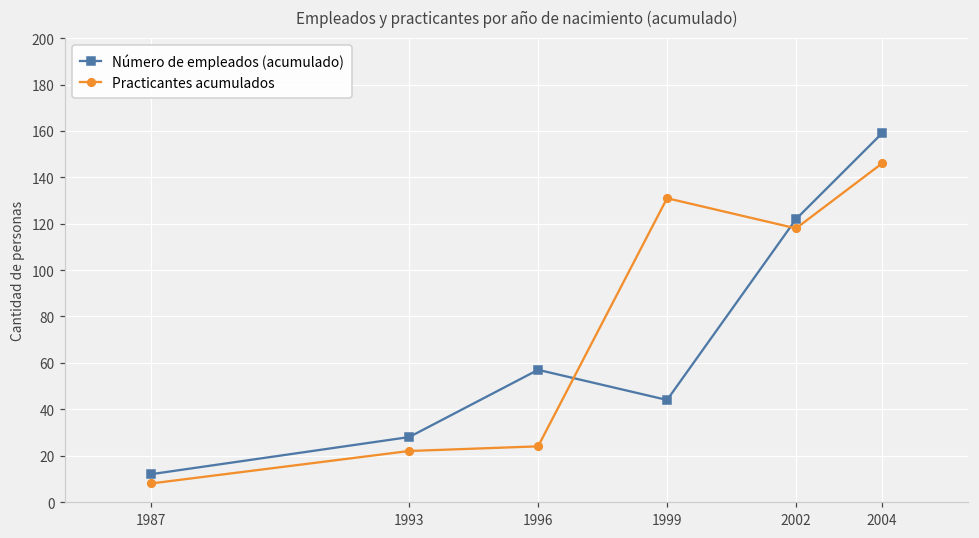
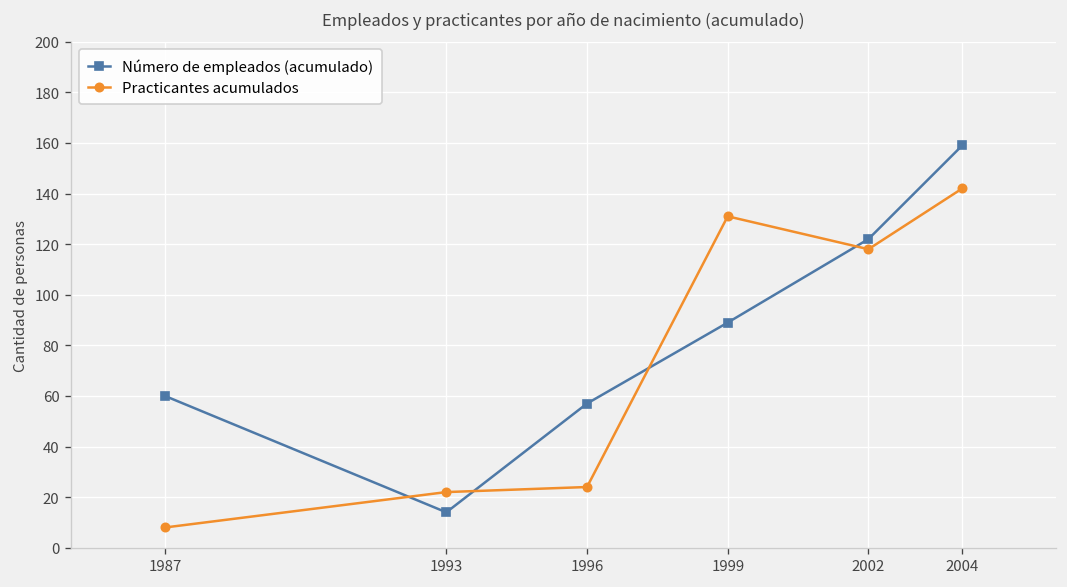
  {
    "Número de empleados (acumulado)": {
-     "1987": 12,
-     "1993": 28,
+     "1987": 60,
+     "1993": 14,
      "1996": 57,
-     "1999": 44,
+     "1999": 89,
      "2002": 122,
      "2004": 159
    },
    "Practicantes acumulados": {
      "1987": 8,
      "1993": 22,
      "1996": 24,
      "1999": 131,
      "2002": 118,
-     "2004": 146
+     "2004": 142
    }
  }
